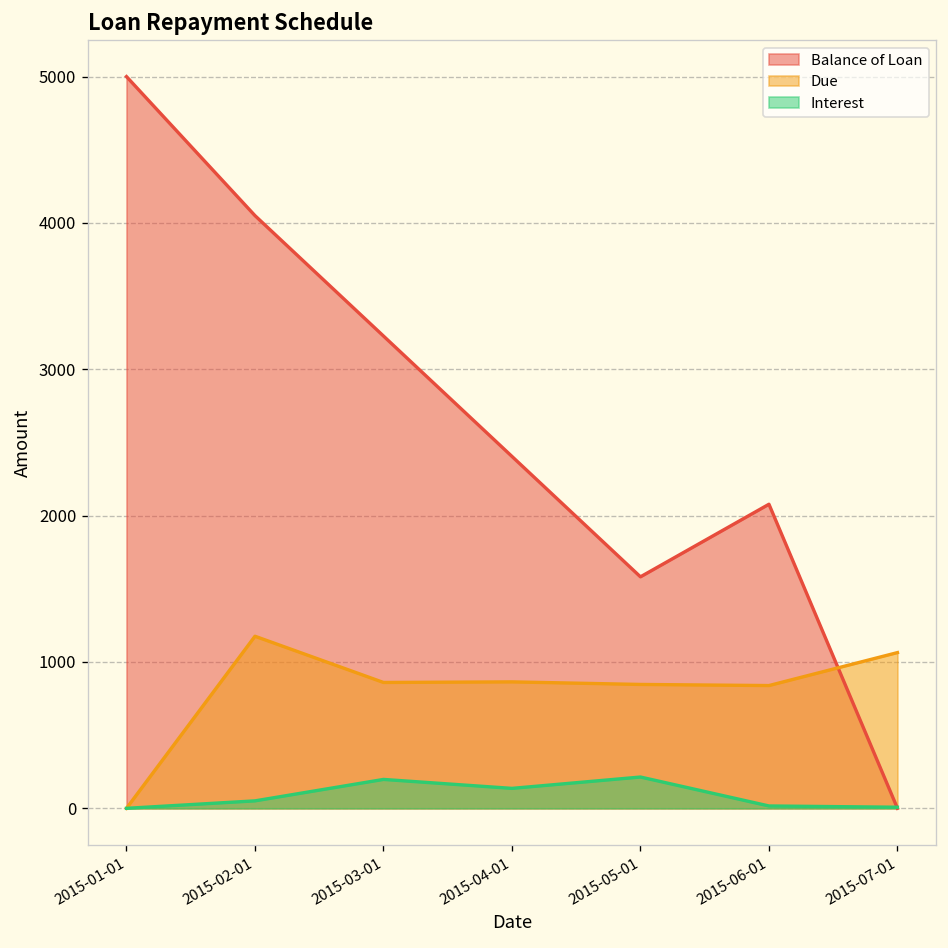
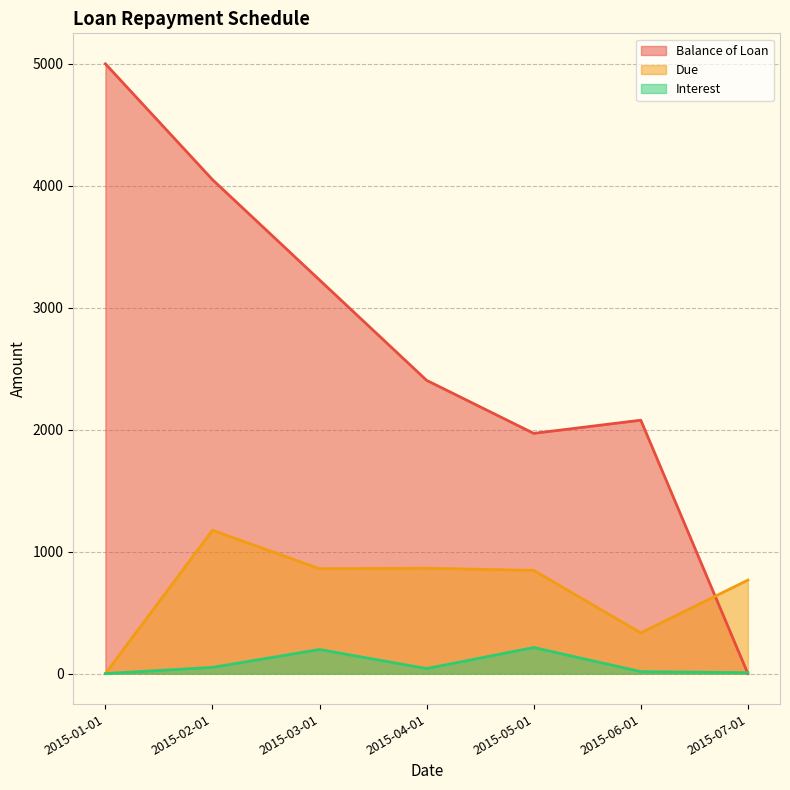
  {
    "Balance of Loan": {
      "2015-01-01": 5000,
      "2015-02-01": 4050,
      "2015-03-01": 3230,
      "2015-04-01": 2400,
-     "2015-05-01": 1580,
+     "2015-05-01": 1970,
      "2015-06-01": 2080
    },
    "Due": {
      "2015-02-01": 1180,
      "2015-03-01": 860,
      "2015-04-01": 860,
      "2015-05-01": 850,
-     "2015-06-01": 840,
-     "2015-07-01": 1060
+     "2015-06-01": 330,
+     "2015-07-01": 770
    },
    "Interest": {
      "2015-02-01": 50,
      "2015-03-01": 200,
-     "2015-04-01": 140,
+     "2015-04-01": 40,
      "2015-05-01": 210,
      "2015-06-01": 20
    }
  }
